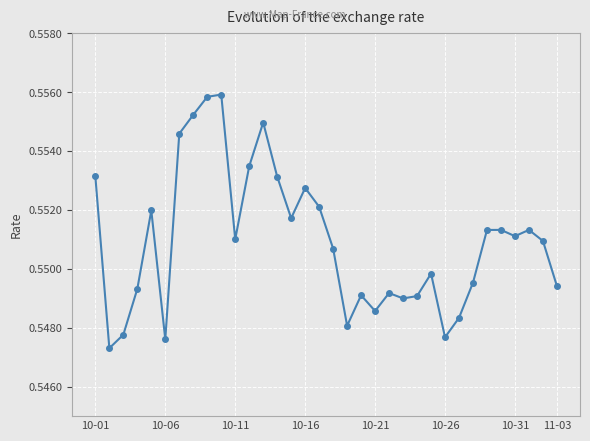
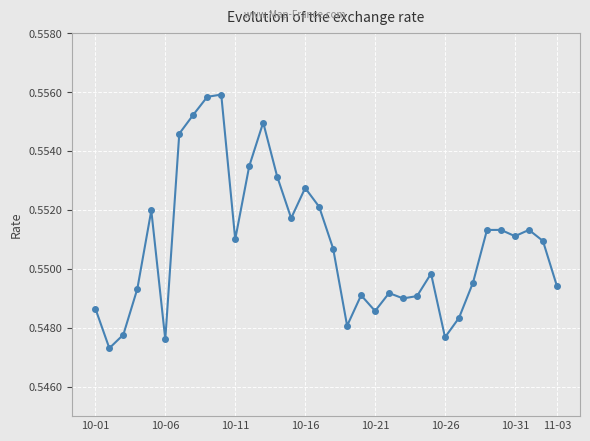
  {
-   "10-01": 0.5531,
+   "10-01": 0.5487,
    "10-06": 0.5476,
    "10-11": 0.5510,
    "10-16": 0.5527,
    "10-21": 0.5486,
    "10-26": 0.5477,
    "10-31": 0.5511,
    "11-03": 0.5494
  }
